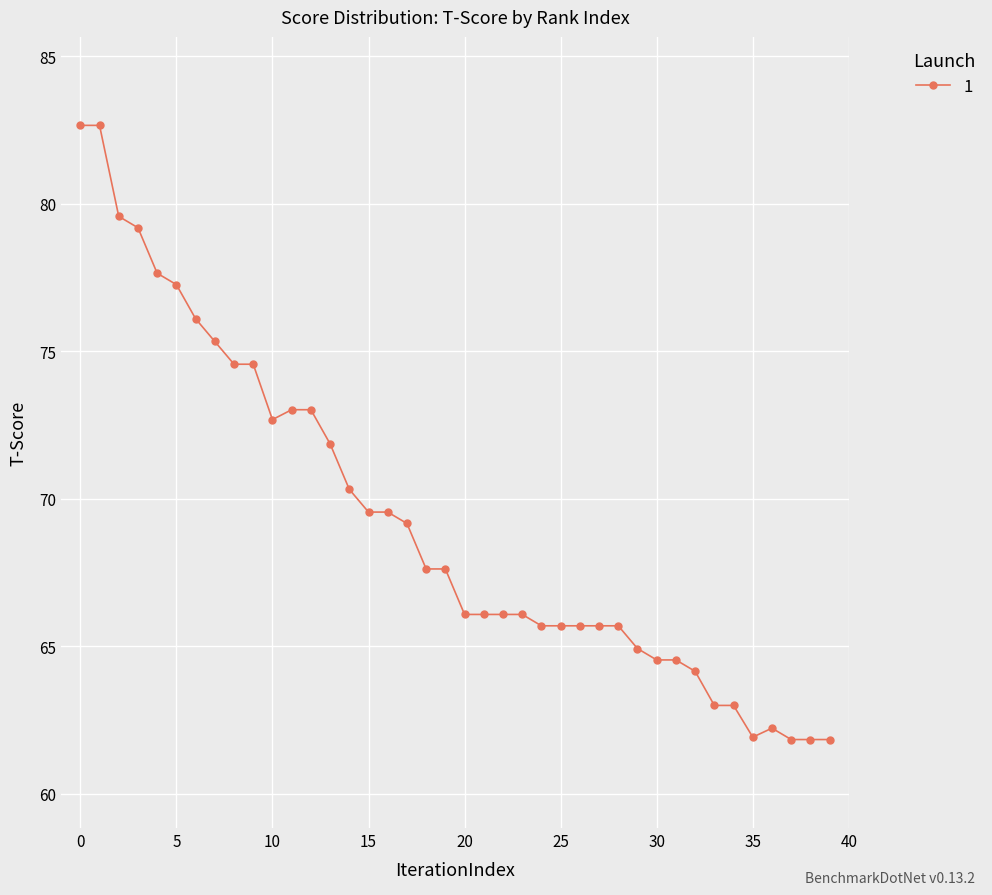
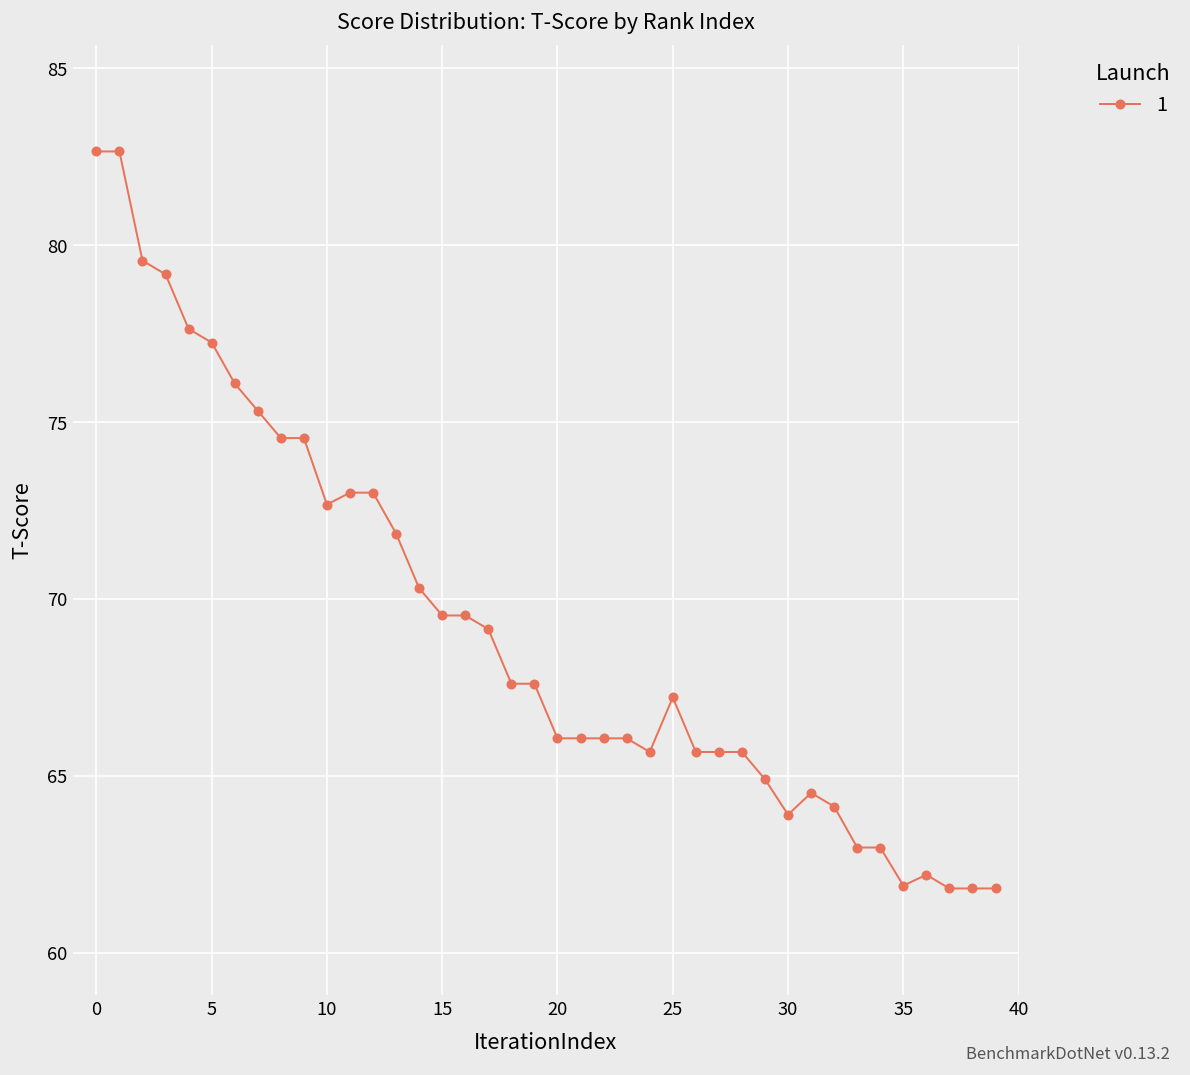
  {
    "0": 82.7,
    "5": 77.3,
    "10": 72.7,
    "15": 69.5,
    "20": 66.1,
-   "25": 65.7,
-   "30": 64.5,
+   "25": 67.2,
+   "30": 63.9,
    "35": 61.9
  }
